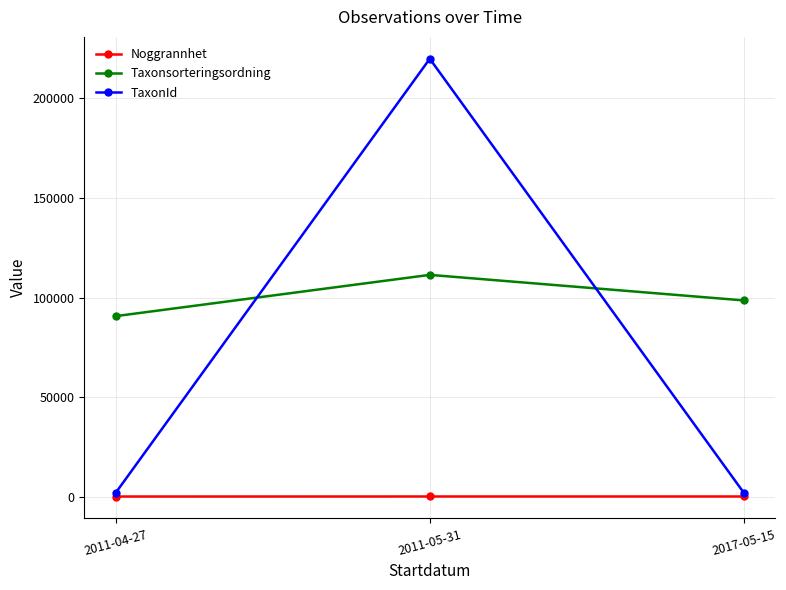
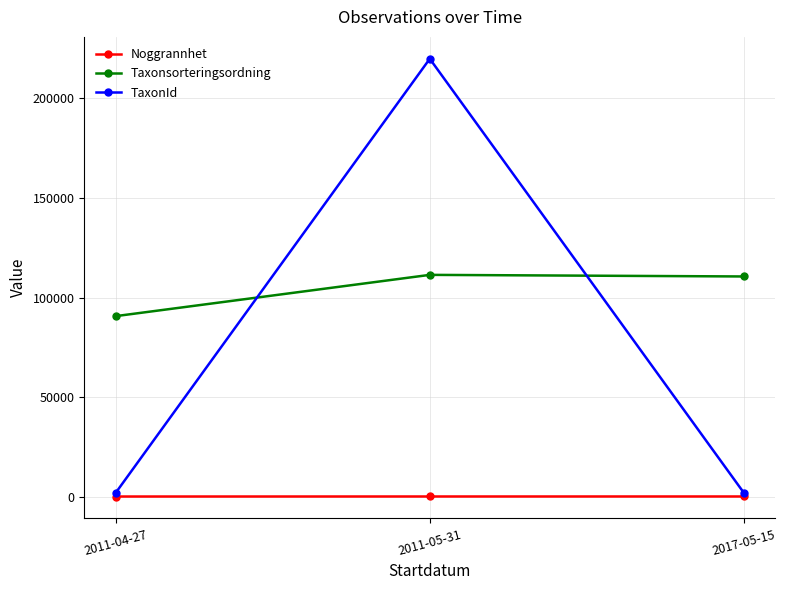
  {
    "Noggrannhet": {
      "2011-04-27": 0,
      "2011-05-31": 0,
      "2017-05-15": 0
    },
    "Taxonsorteringsordning": {
      "2011-04-27": 91000,
      "2011-05-31": 111000,
-     "2017-05-15": 99000
+     "2017-05-15": 111000
    },
    "TaxonId": {
      "2011-04-27": 2000,
      "2011-05-31": 220000,
      "2017-05-15": 2000
    }
  }
